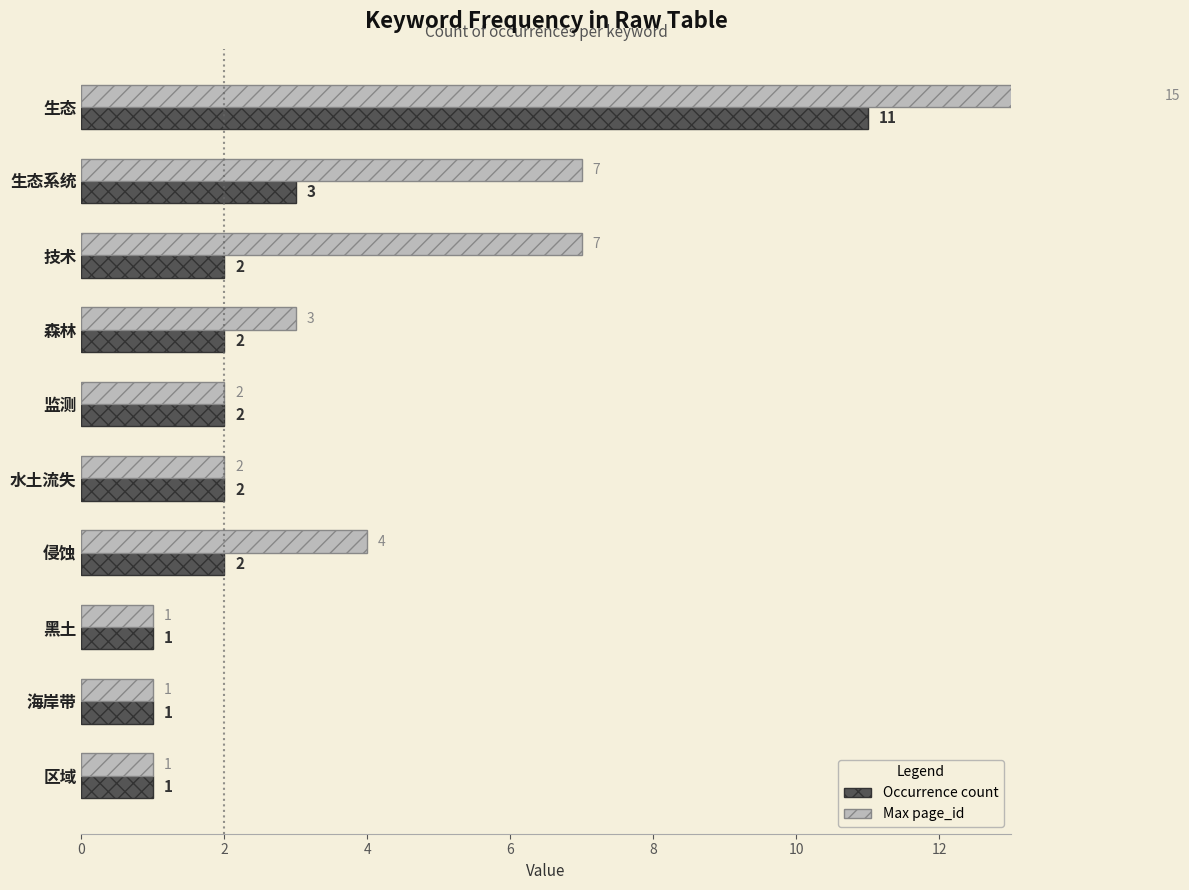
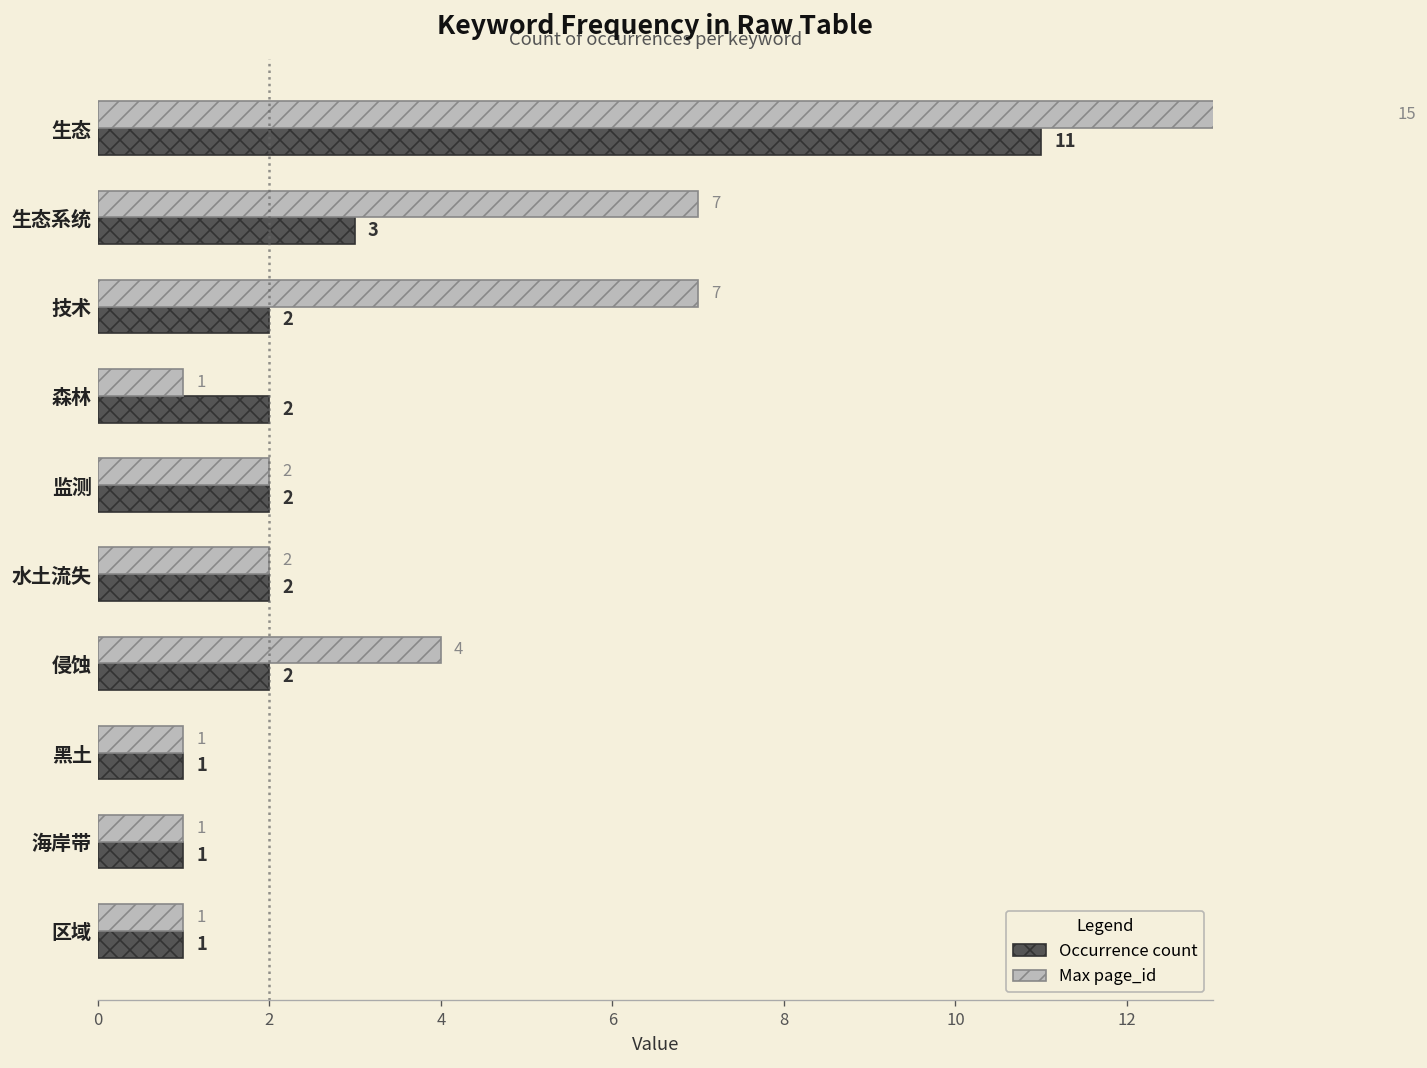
  {
    "Occurrence count": {
      "生态": 11,
      "生态系统": 3,
      "技术": 2,
      "森林": 2,
      "监测": 2,
      "水土流失": 2,
      "侵蚀": 2,
      "黑土": 1,
      "海岸带": 1,
      "区域": 1
    },
    "Max page_id": {
      "生态系统": 7,
      "技术": 7,
-     "森林": 3,
+     "森林": 1,
      "监测": 2,
      "水土流失": 2,
      "侵蚀": 4,
      "黑土": 1,
      "海岸带": 1,
      "区域": 1
    }
  }
